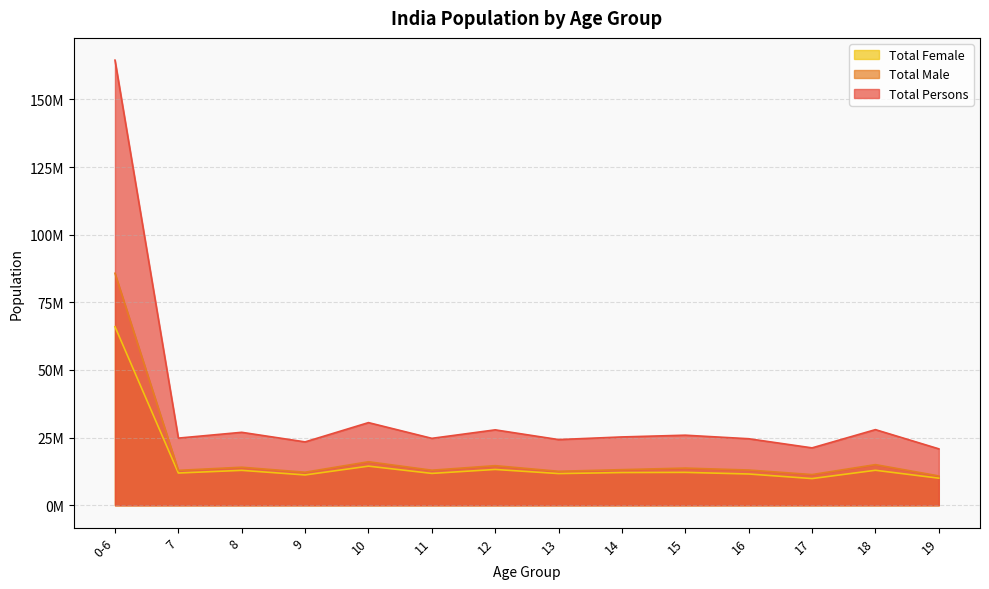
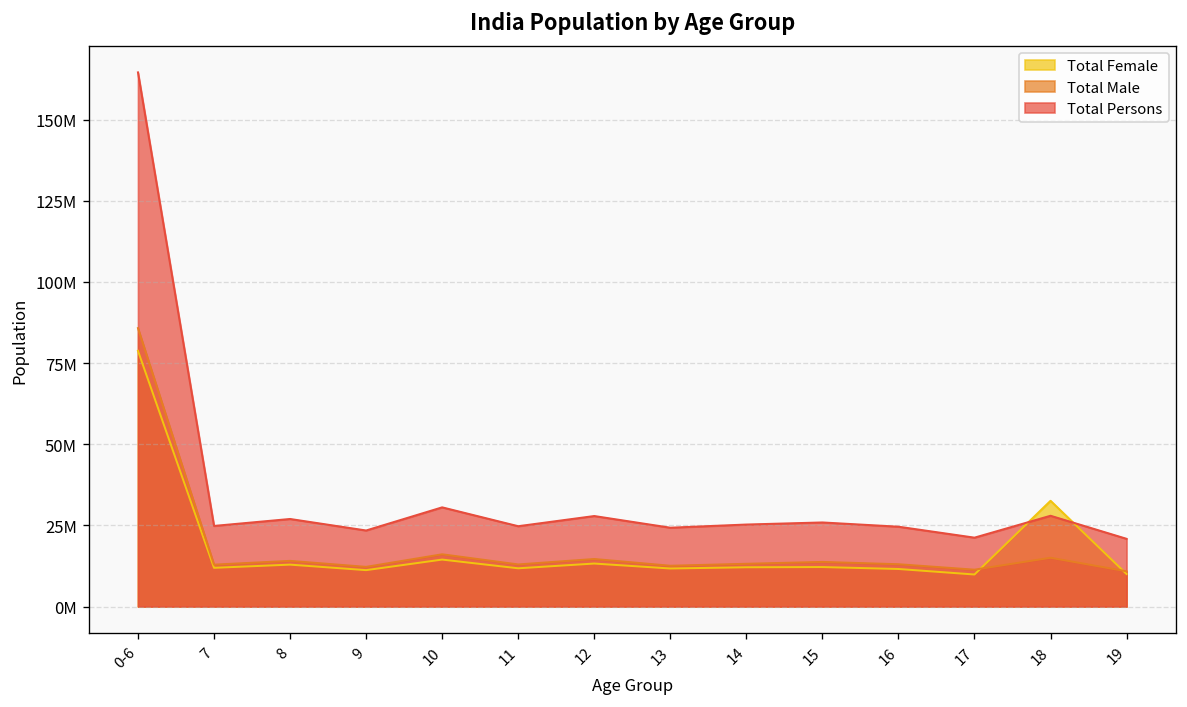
  {
    "Total Female": {
-     "0-6": 66000000,
+     "0-6": 79000000,
      "7": 12000000,
      "8": 13000000,
      "9": 11000000,
      "10": 14000000,
      "11": 12000000,
      "12": 13000000,
      "14": 12000000,
      "15": 12000000,
      "16": 12000000,
      "17": 10000000,
-     "18": 13000000
+     "18": 33000000
    }
  }
